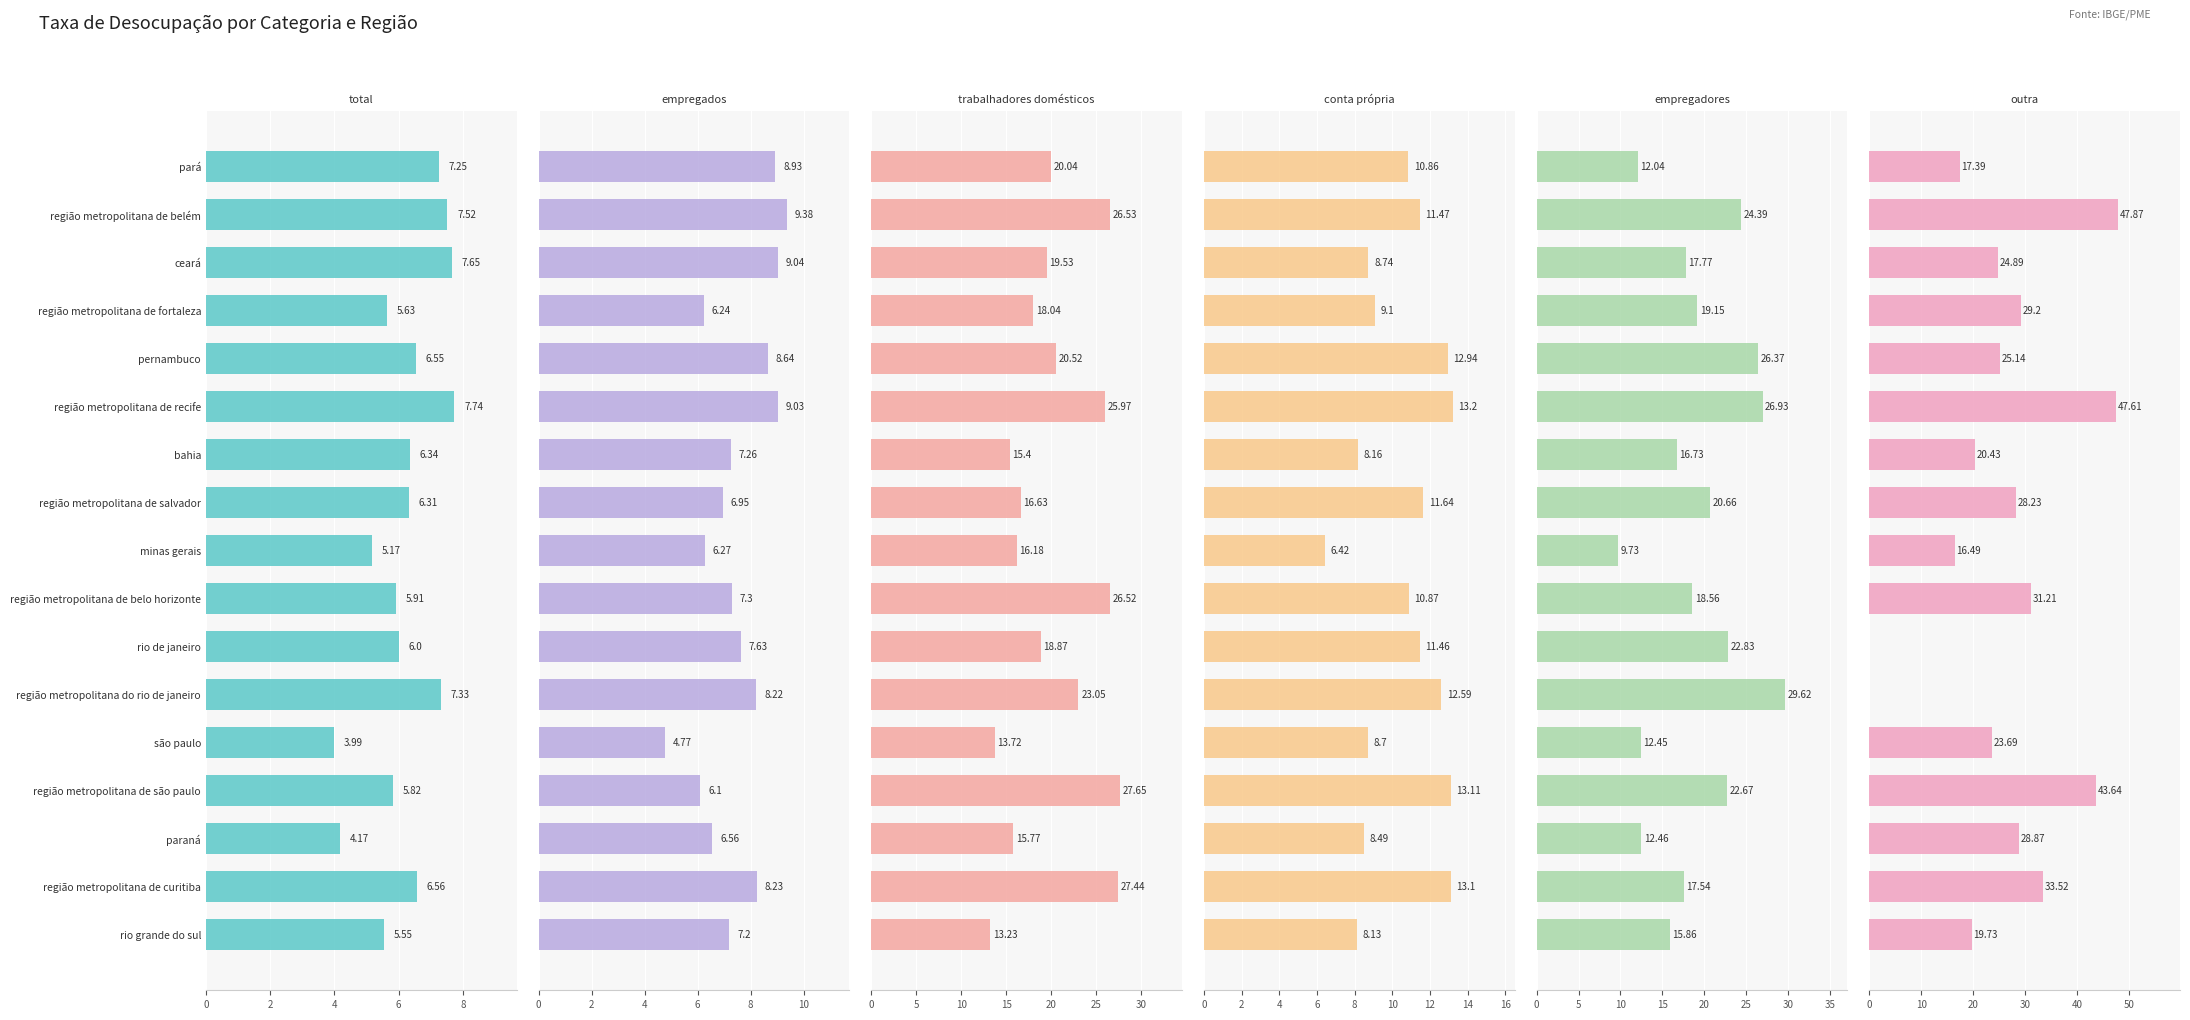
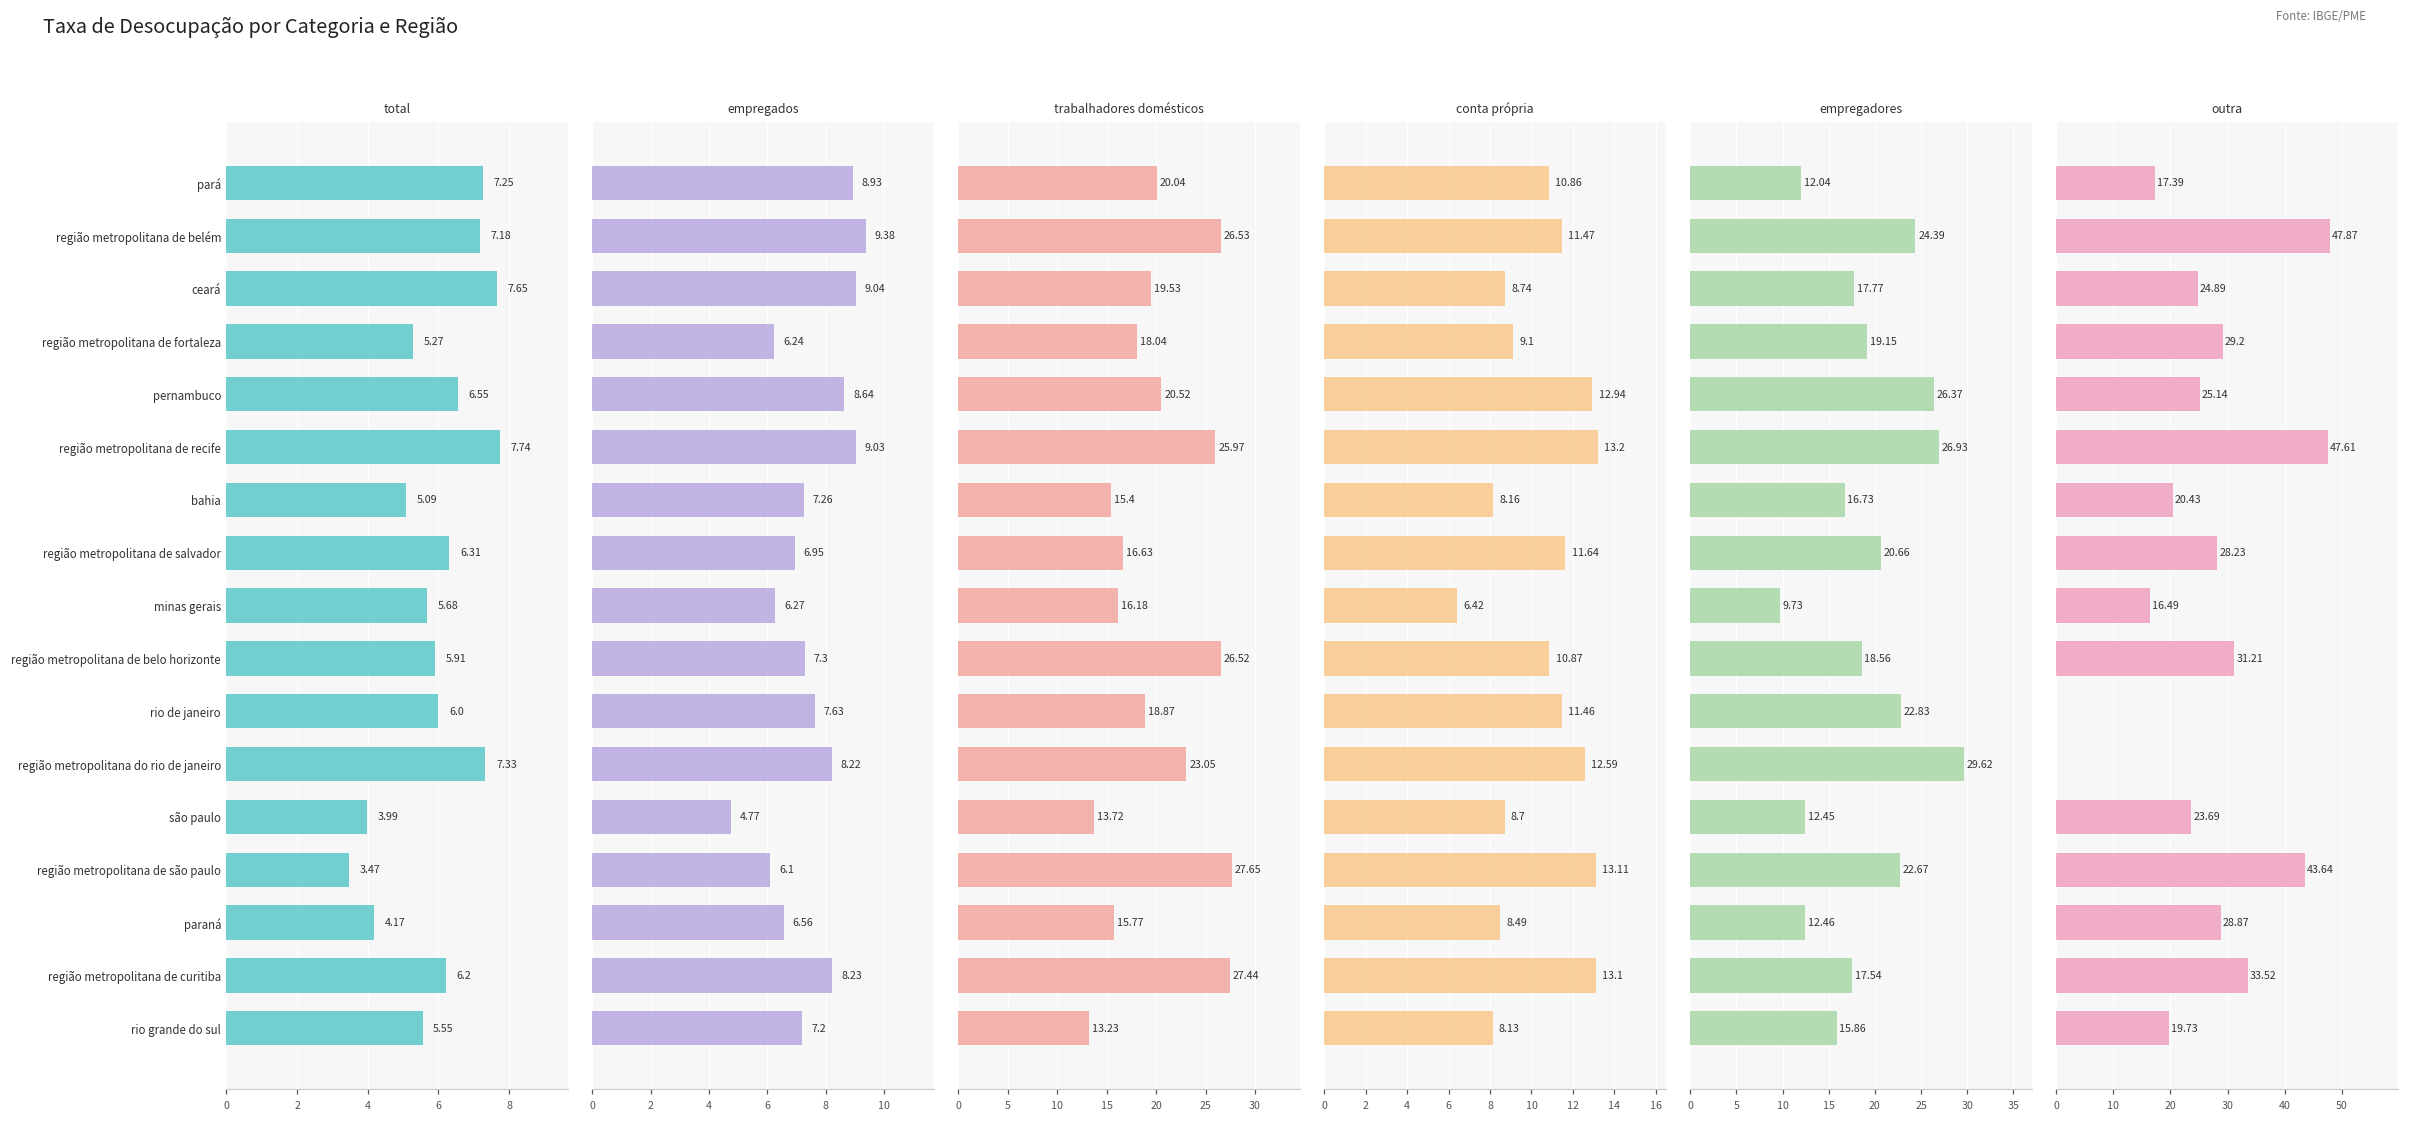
  {
    "total": {
      "pará": 7.25,
-     "região metropolitana de belém": 7.52,
+     "região metropolitana de belém": 7.18,
      "ceará": 7.65,
-     "região metropolitana de fortaleza": 5.63,
+     "região metropolitana de fortaleza": 5.27,
      "pernambuco": 6.55,
      "região metropolitana de recife": 7.74,
-     "bahia": 6.34,
+     "bahia": 5.09,
      "região metropolitana de salvador": 6.31,
-     "minas gerais": 5.17,
+     "minas gerais": 5.68,
      "região metropolitana de belo horizonte": 5.91,
      "rio de janeiro": 6.0,
      "região metropolitana do rio de janeiro": 7.33,
      "são paulo": 3.99,
-     "região metropolitana de são paulo": 5.82,
+     "região metropolitana de são paulo": 3.47,
      "paraná": 4.17,
-     "região metropolitana de curitiba": 6.56,
+     "região metropolitana de curitiba": 6.2,
      "rio grande do sul": 5.55
    }
  }
